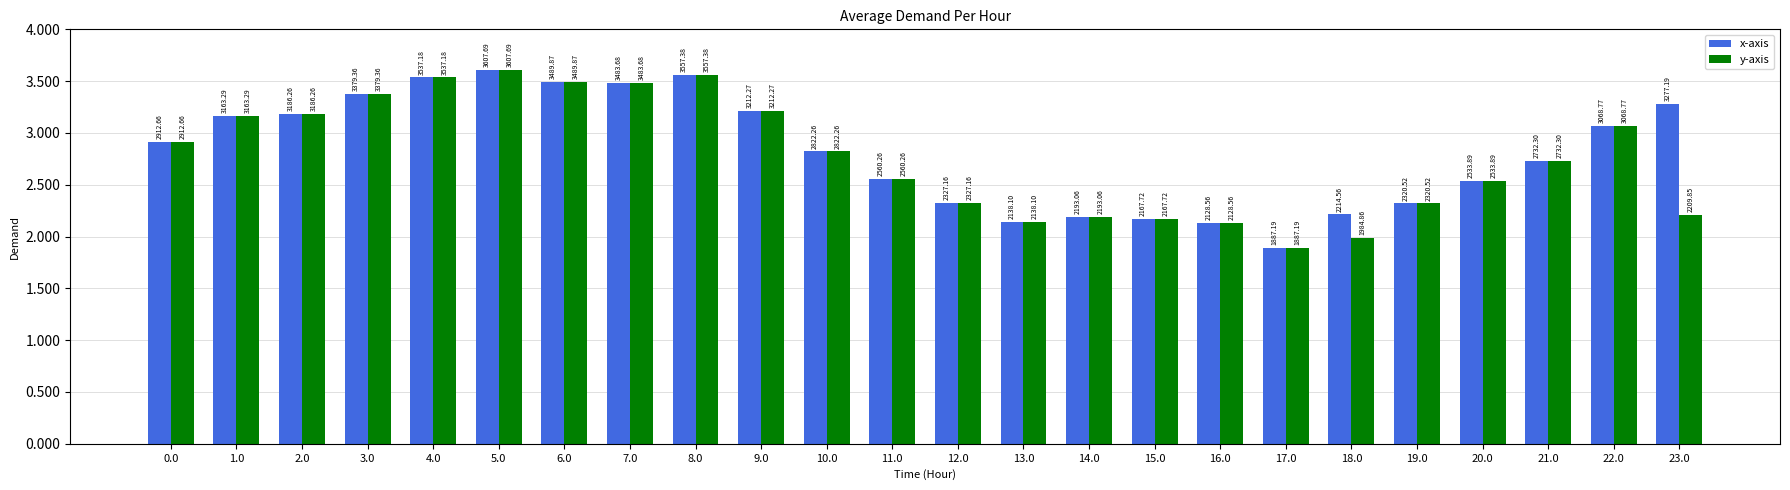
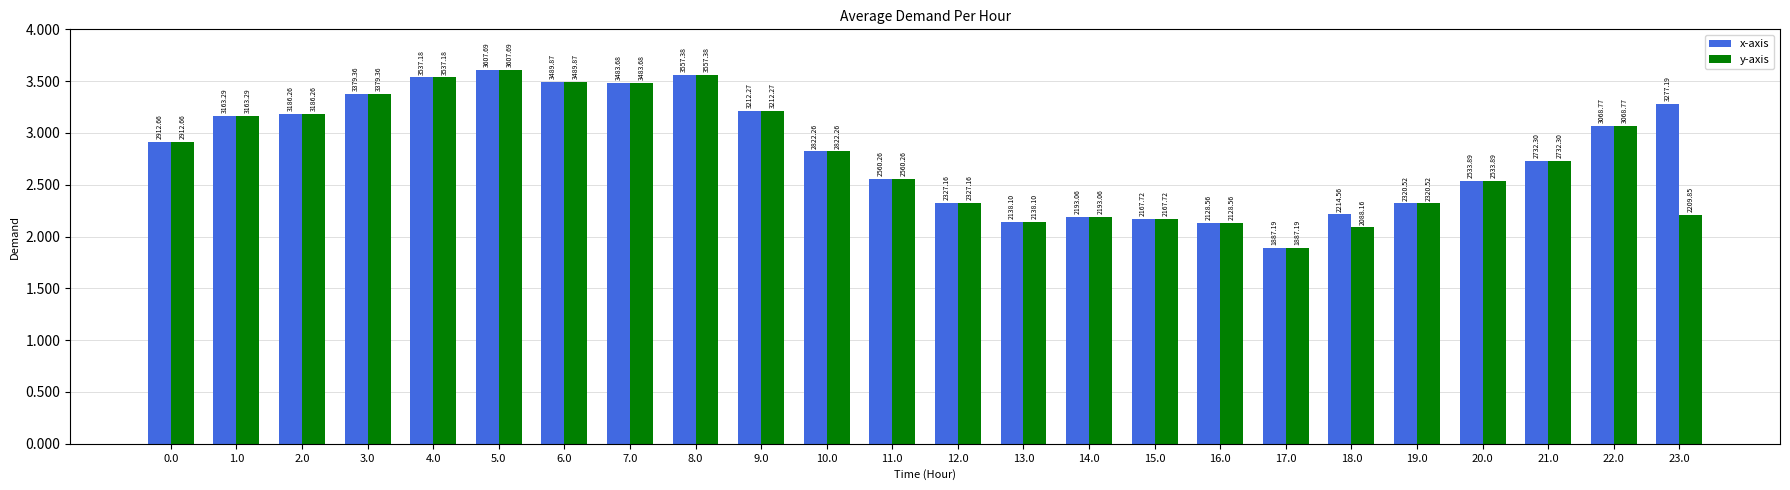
  {
    "x-axis": {
      "0.0": 2912.66,
      "1.0": 3163.29,
      "2.0": 3186.26,
      "3.0": 3379.36,
      "4.0": 3537.18,
      "5.0": 3607.69,
      "6.0": 3489.87,
      "7.0": 3483.68,
      "8.0": 3557.38,
      "9.0": 3212.27,
      "10.0": 2822.26,
      "11.0": 2560.26,
      "12.0": 2327.16,
      "13.0": 2138.10,
      "14.0": 2193.06,
      "15.0": 2167.72,
      "16.0": 2128.56,
      "17.0": 1887.19,
      "18.0": 2214.56,
      "19.0": 2320.52,
      "20.0": 2533.89,
      "21.0": 2732.30,
      "22.0": 3068.77,
      "23.0": 3277.19
    },
    "y-axis": {
      "0.0": 2912.66,
      "1.0": 3163.29,
      "2.0": 3186.26,
      "3.0": 3379.36,
      "4.0": 3537.18,
      "5.0": 3607.69,
      "6.0": 3489.87,
      "7.0": 3483.68,
      "8.0": 3557.38,
      "9.0": 3212.27,
      "10.0": 2822.26,
      "11.0": 2560.26,
      "12.0": 2327.16,
      "13.0": 2138.10,
      "14.0": 2193.06,
      "15.0": 2167.72,
      "16.0": 2128.56,
      "17.0": 1887.19,
-     "18.0": 1984.86,
+     "18.0": 2088.16,
      "19.0": 2320.52,
      "20.0": 2533.89,
      "21.0": 2732.30,
      "22.0": 3068.77,
      "23.0": 2209.85
    }
  }
